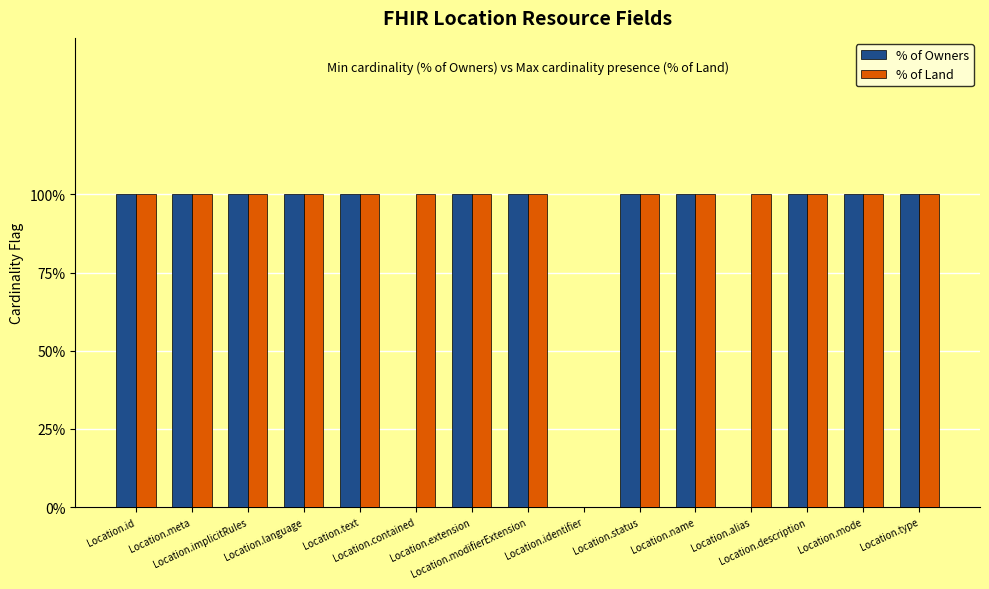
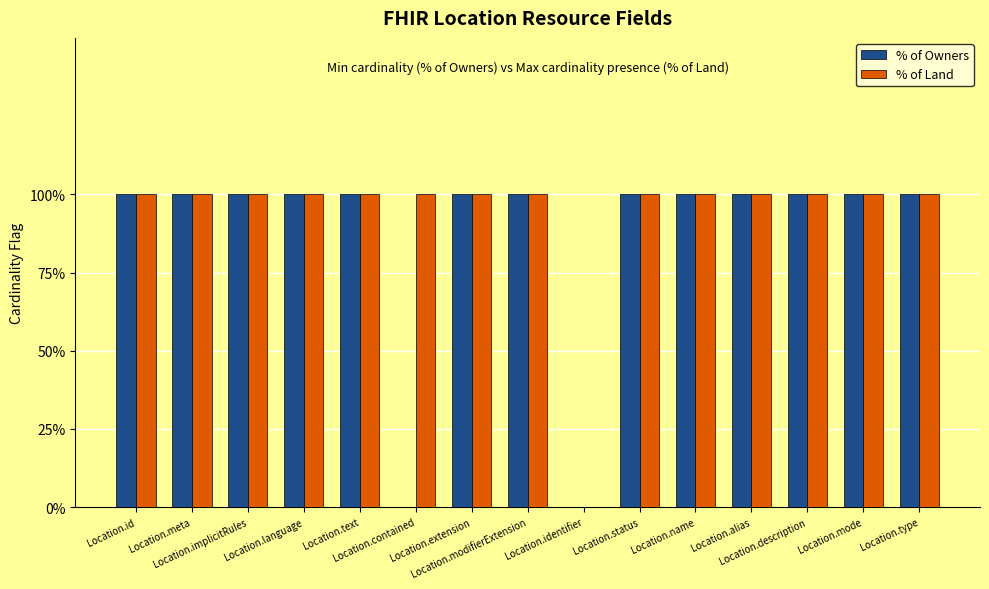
  {
    "% of Owners": {
      "Location.id": "100%",
      "Location.meta": "100%",
      "Location.implicitRules": "100%",
      "Location.language": "100%",
      "Location.text": "100%",
      "Location.contained": "0%",
      "Location.extension": "100%",
      "Location.modifierExtension": "100%",
      "Location.identifier": "0%",
      "Location.status": "100%",
      "Location.name": "100%",
-     "Location.alias": "0%",
+     "Location.alias": "100%",
      "Location.description": "100%",
      "Location.mode": "100%",
      "Location.type": "100%"
    },
    "% of Land": {
      "Location.id": "100%",
      "Location.meta": "100%",
      "Location.implicitRules": "100%",
      "Location.language": "100%",
      "Location.text": "100%",
      "Location.contained": "100%",
      "Location.extension": "100%",
      "Location.modifierExtension": "100%",
      "Location.identifier": "0%",
      "Location.status": "100%",
      "Location.name": "100%",
      "Location.alias": "100%",
      "Location.description": "100%",
      "Location.mode": "100%",
      "Location.type": "100%"
    }
  }
